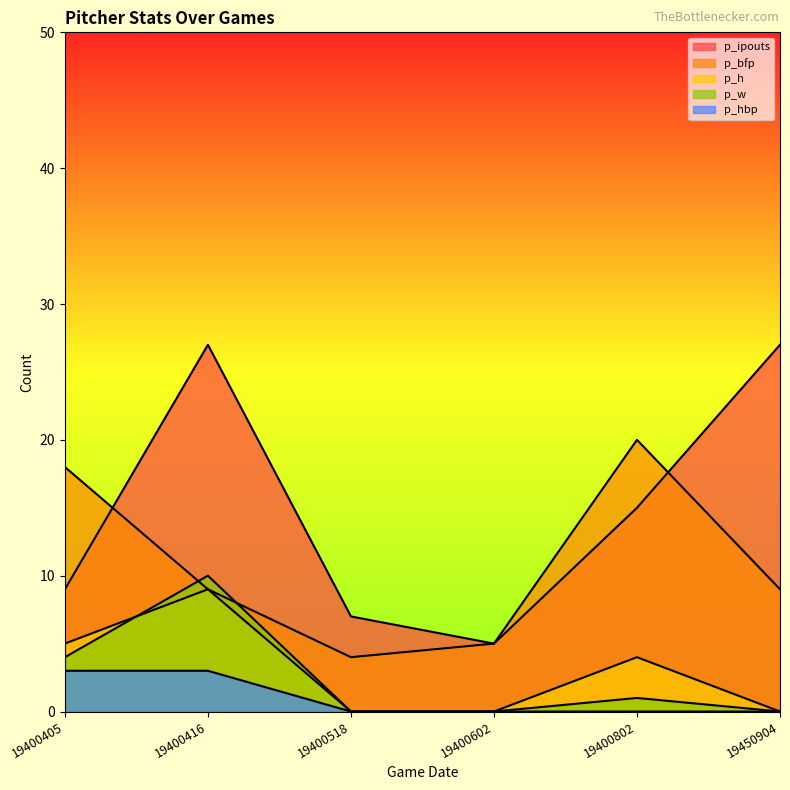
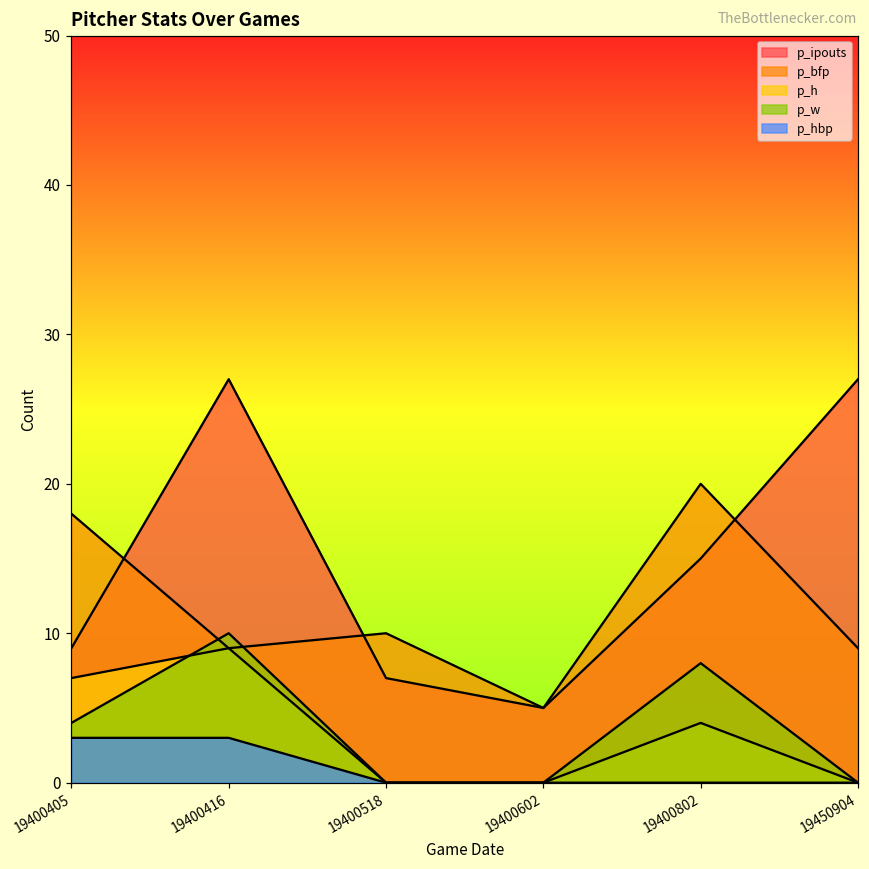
  {
    "p_ipouts": {
      "19400405": 9,
      "19400416": 27,
      "19400518": 7,
      "19400802": 15,
      "19450904": 27
    },
    "p_bfp": {
      "19400405": 18,
-     "19400518": 4,
+     "19400518": 10,
      "19400802": 20,
      "19450904": 9
    },
    "p_h": {
-     "19400405": 5,
+     "19400405": 7,
      "19400802": 4
    },
    "p_w": {
      "19400405": 4,
      "19400416": 10,
-     "19400802": 1
+     "19400802": 8
    },
    "p_hbp": {
      "19400405": 3,
      "19400416": 3,
      "19400802": 0
    }
  }
